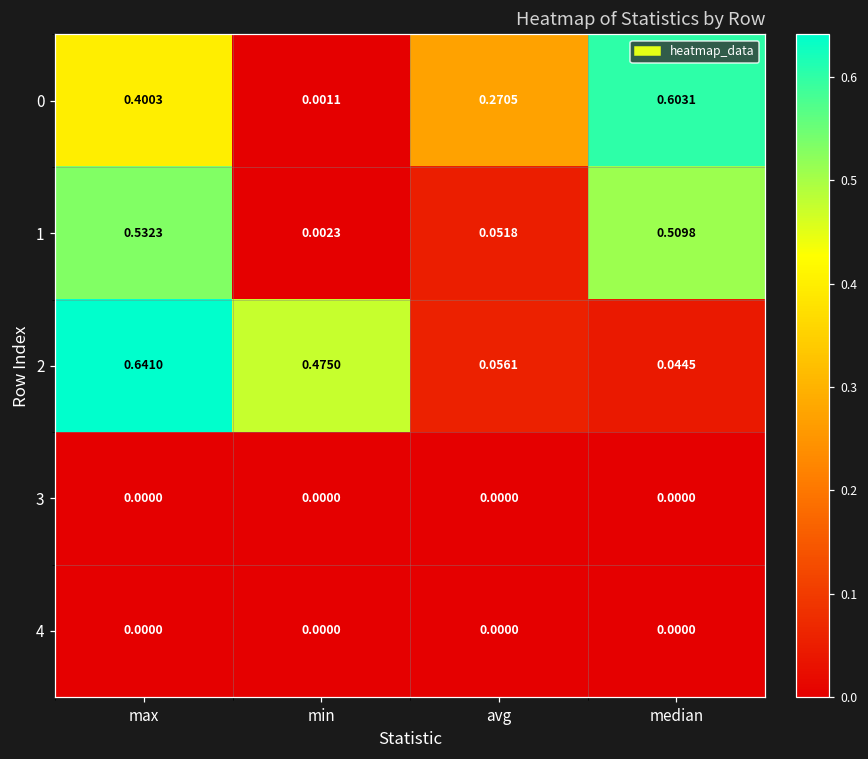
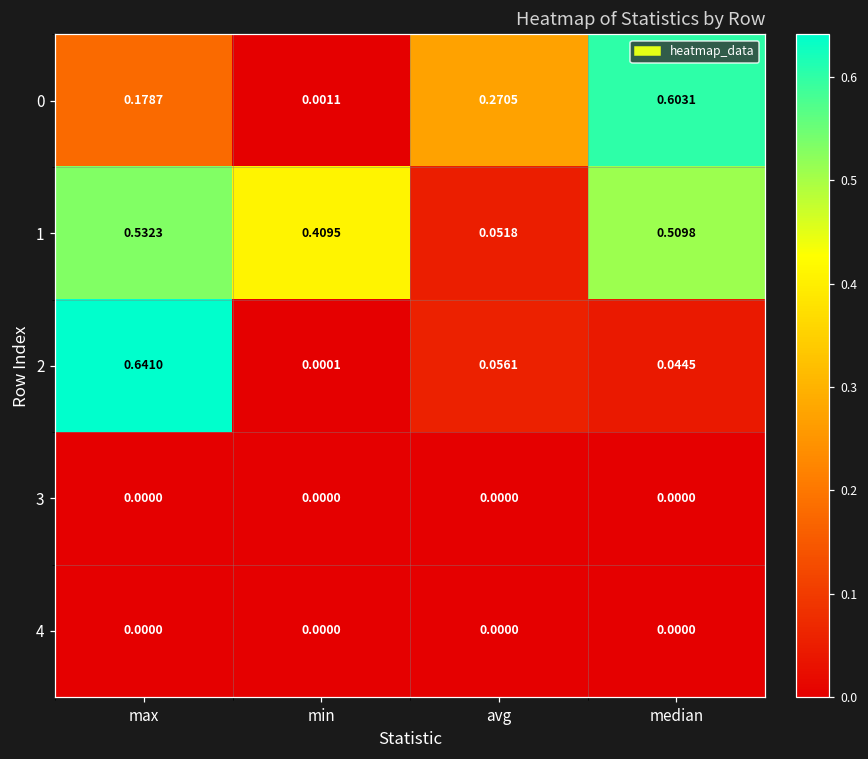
  {
    "0": {
-     "max": 0.4003,
+     "max": 0.1787,
      "min": 0.0011,
      "avg": 0.2705,
      "median": 0.6031
    },
    "1": {
      "max": 0.5323,
-     "min": 0.0023,
+     "min": 0.4095,
      "avg": 0.0518,
      "median": 0.5098
    },
    "2": {
      "max": 0.6410,
-     "min": 0.4750,
+     "min": 0.0001,
      "avg": 0.0561,
      "median": 0.0445
    },
    "3": {
      "max": 0.0000,
      "min": 0.0000,
      "avg": 0.0000,
      "median": 0.0000
    },
    "4": {
      "max": 0.0000,
      "min": 0.0000,
      "avg": 0.0000,
      "median": 0.0000
    }
  }
